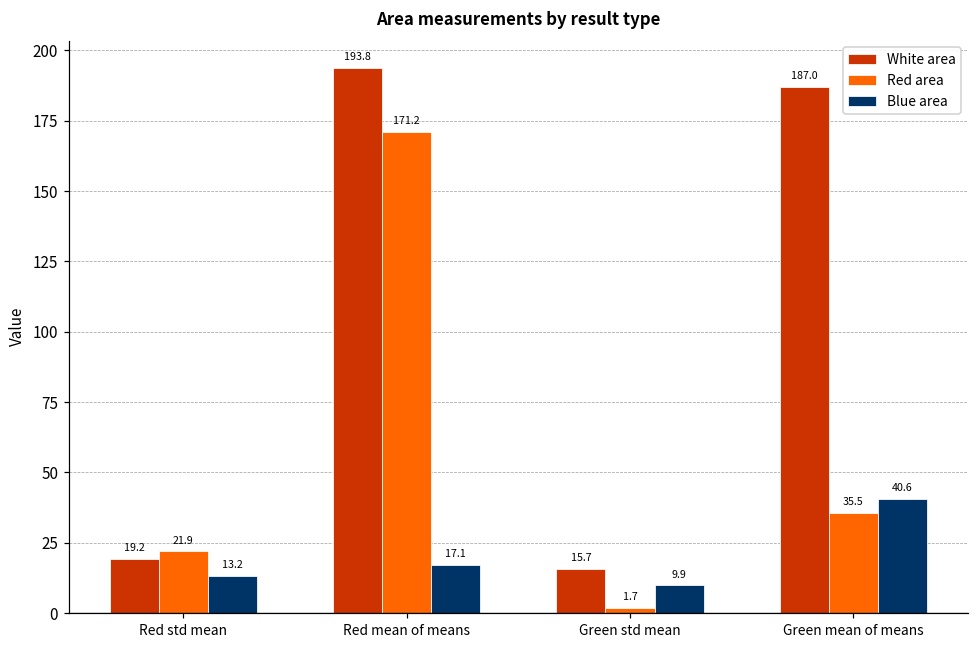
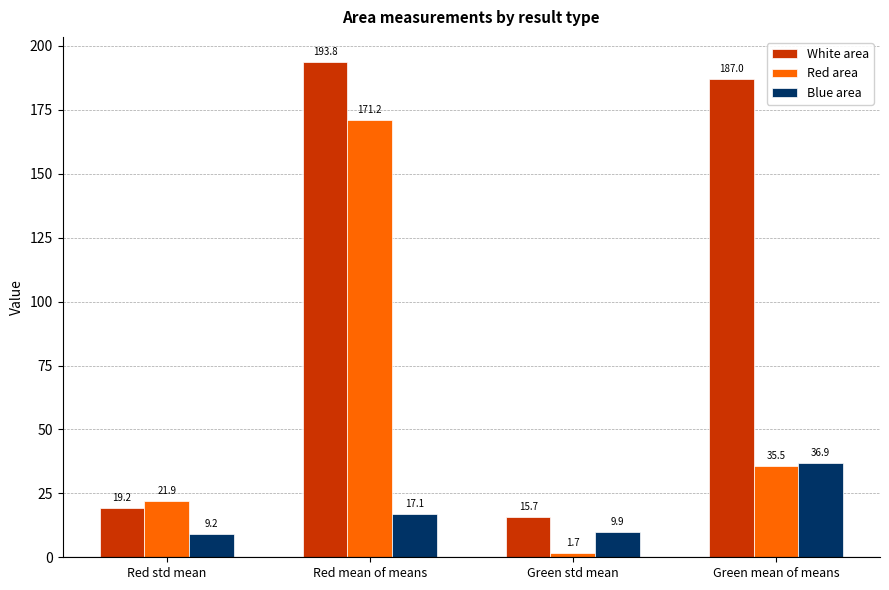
  {
    "White area": {
      "Red std mean": 19.2,
      "Red mean of means": 193.8,
      "Green std mean": 15.7,
      "Green mean of means": 187.0
    },
    "Red area": {
      "Red std mean": 21.9,
      "Red mean of means": 171.2,
      "Green std mean": 1.7,
      "Green mean of means": 35.5
    },
    "Blue area": {
-     "Red std mean": 13.2,
+     "Red std mean": 9.2,
      "Red mean of means": 17.1,
      "Green std mean": 9.9,
-     "Green mean of means": 40.6
+     "Green mean of means": 36.9
    }
  }
